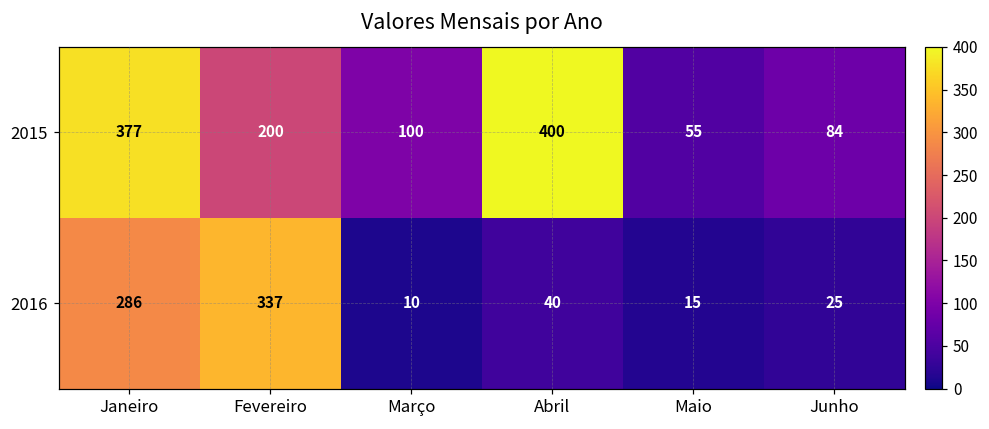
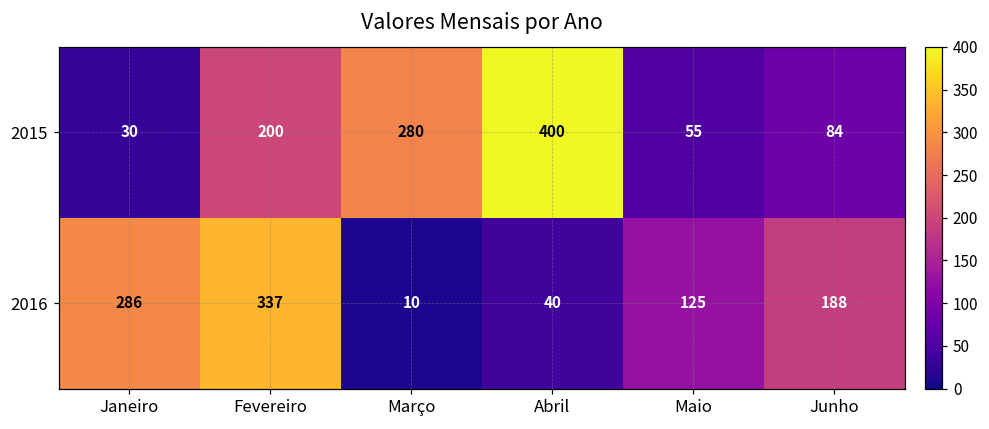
  {
    "2015": {
-     "Janeiro": 377,
+     "Janeiro": 30,
      "Fevereiro": 200,
-     "Março": 100,
+     "Março": 280,
      "Abril": 400,
      "Maio": 55,
      "Junho": 84
    },
    "2016": {
      "Janeiro": 286,
      "Fevereiro": 337,
      "Março": 10,
      "Abril": 40,
-     "Maio": 15,
-     "Junho": 25
+     "Maio": 125,
+     "Junho": 188
    }
  }
